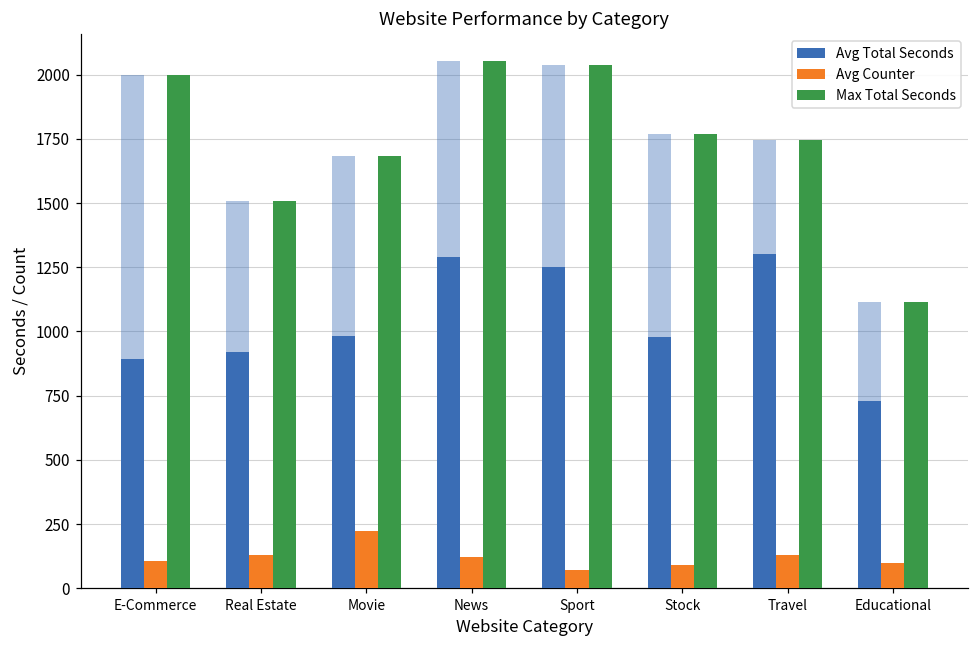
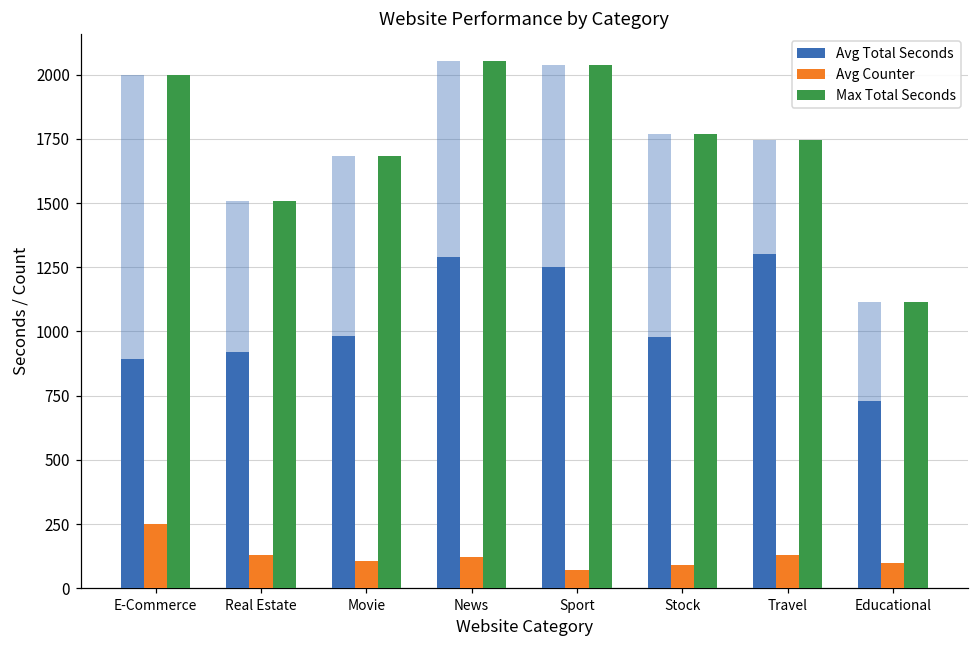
  {
    "Avg Counter": {
-     "E-Commerce": 110,
+     "E-Commerce": 250,
      "Real Estate": 130,
-     "Movie": 220,
+     "Movie": 110,
      "News": 120,
      "Sport": 70,
      "Stock": 90,
      "Travel": 130,
      "Educational": 100
    },
    "Max Total Seconds": {
      "E-Commerce": 2000,
      "Real Estate": 1510,
      "Movie": 1680,
      "News": 2050,
      "Sport": 2040,
      "Stock": 1770,
      "Travel": 1750,
      "Educational": 1110
    }
  }
